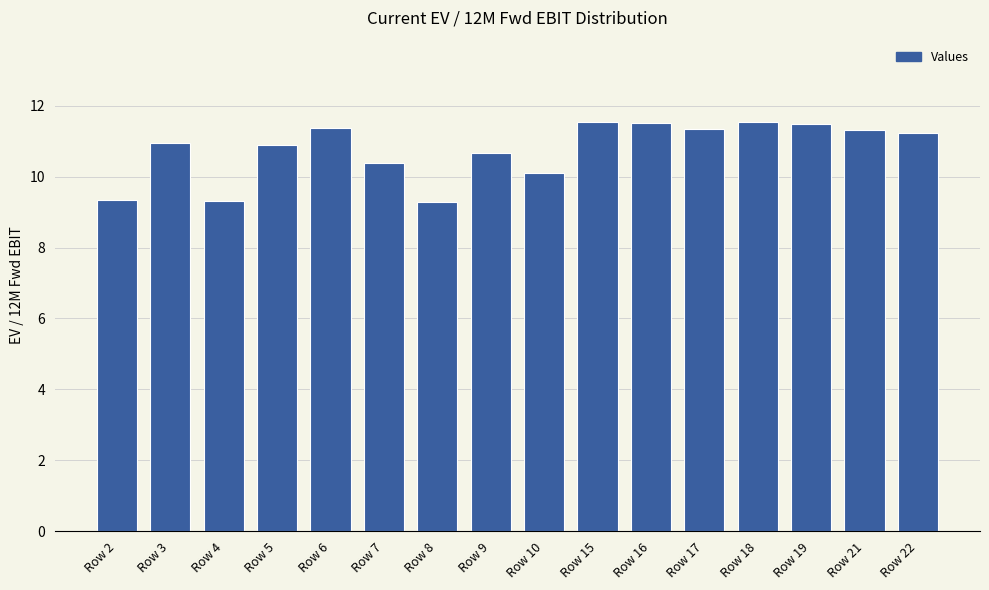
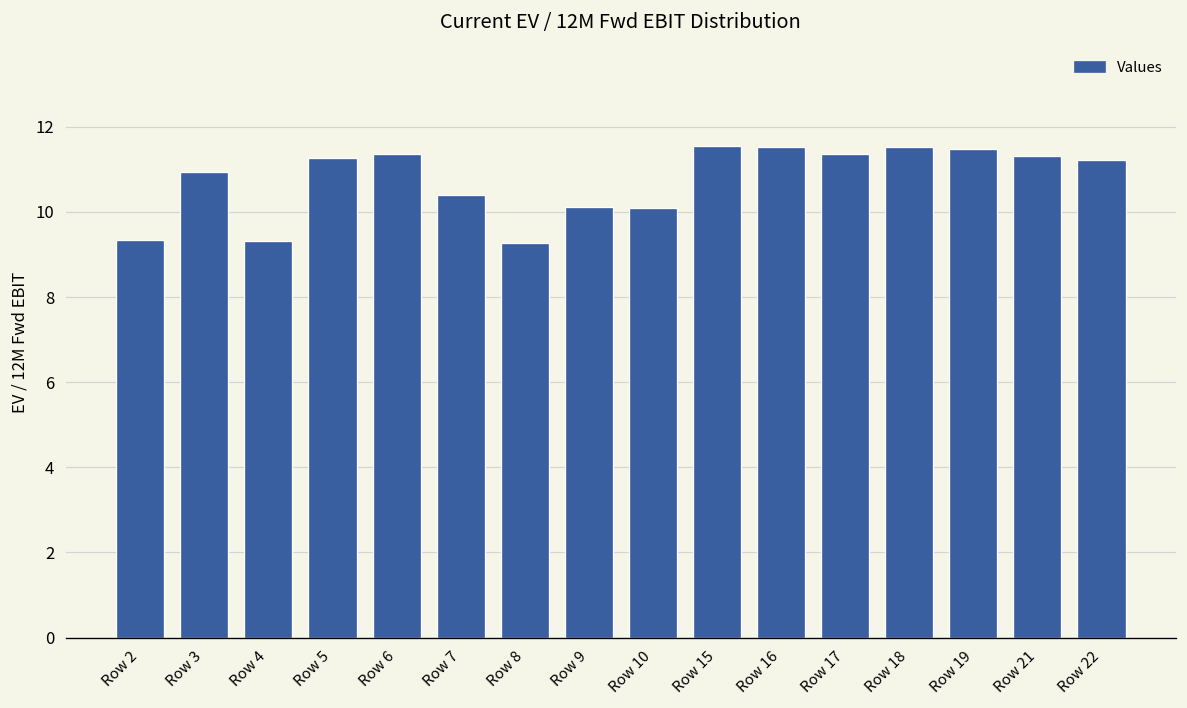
  {
    "Row 2": 9.3,
    "Row 3": 10.9,
    "Row 4": 9.3,
-   "Row 5": 10.9,
+   "Row 5": 11.3,
    "Row 6": 11.4,
    "Row 7": 10.4,
    "Row 8": 9.3,
-   "Row 9": 10.7,
+   "Row 9": 10.1,
    "Row 10": 10.1,
    "Row 15": 11.6,
    "Row 16": 11.5,
    "Row 17": 11.4,
    "Row 18": 11.5,
    "Row 19": 11.5,
    "Row 21": 11.3,
    "Row 22": 11.2
  }
